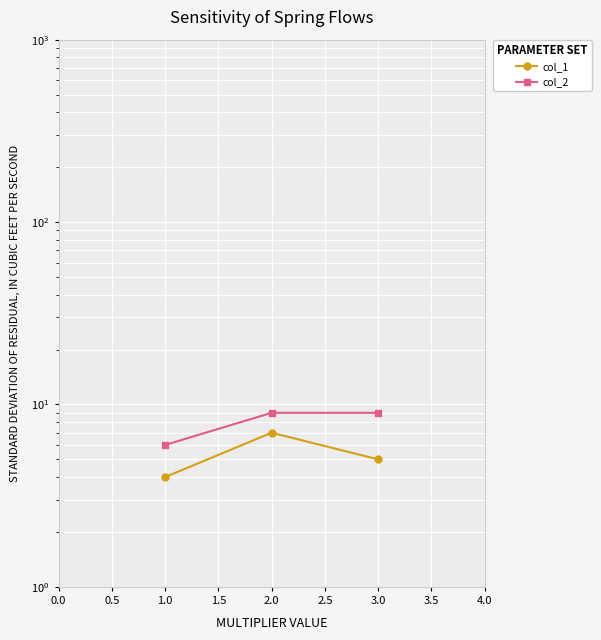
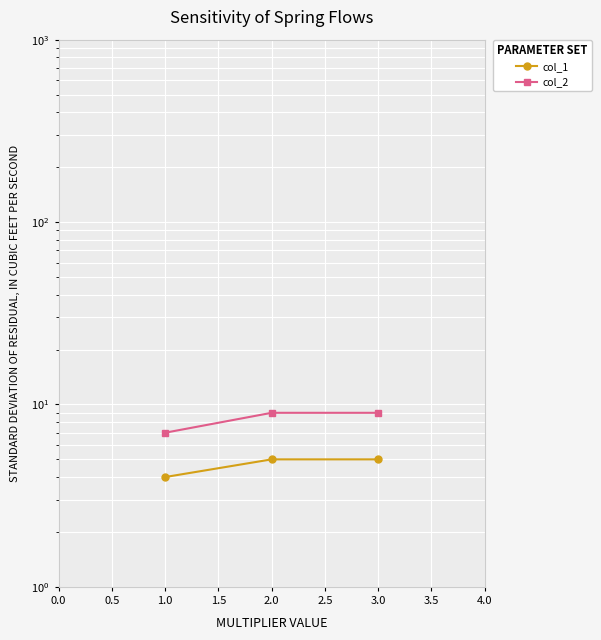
  {
    "col_1": {
      "1.0": 4,
-     "2.0": 7,
+     "2.0": 5,
      "3.0": 5
    },
    "col_2": {
-     "1.0": 6,
+     "1.0": 7,
      "2.0": 9,
      "3.0": 9
    }
  }
